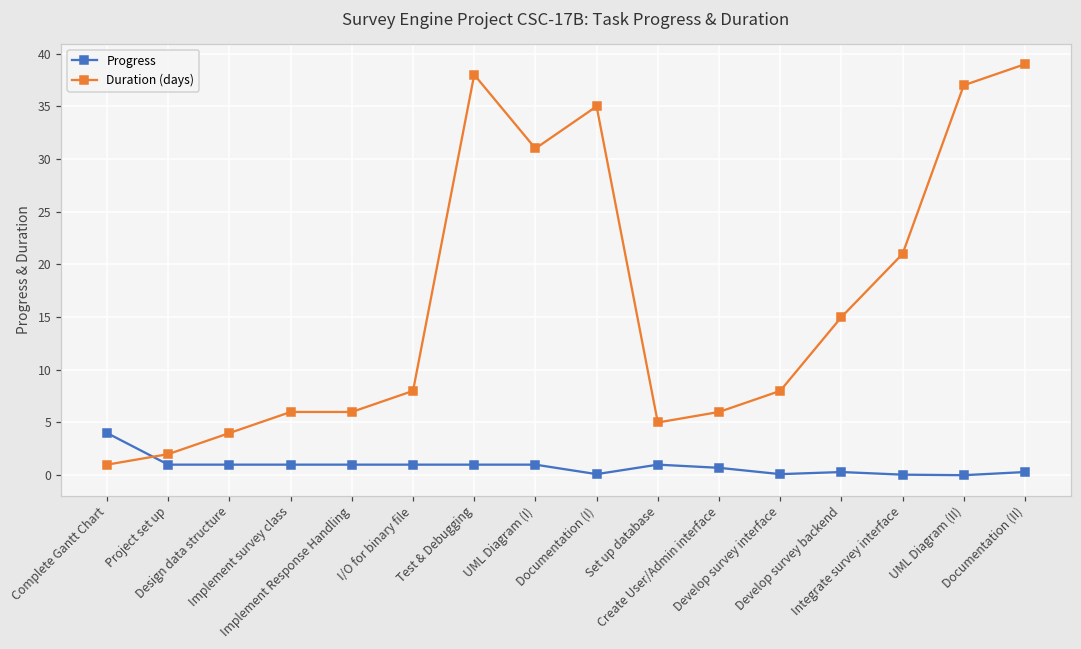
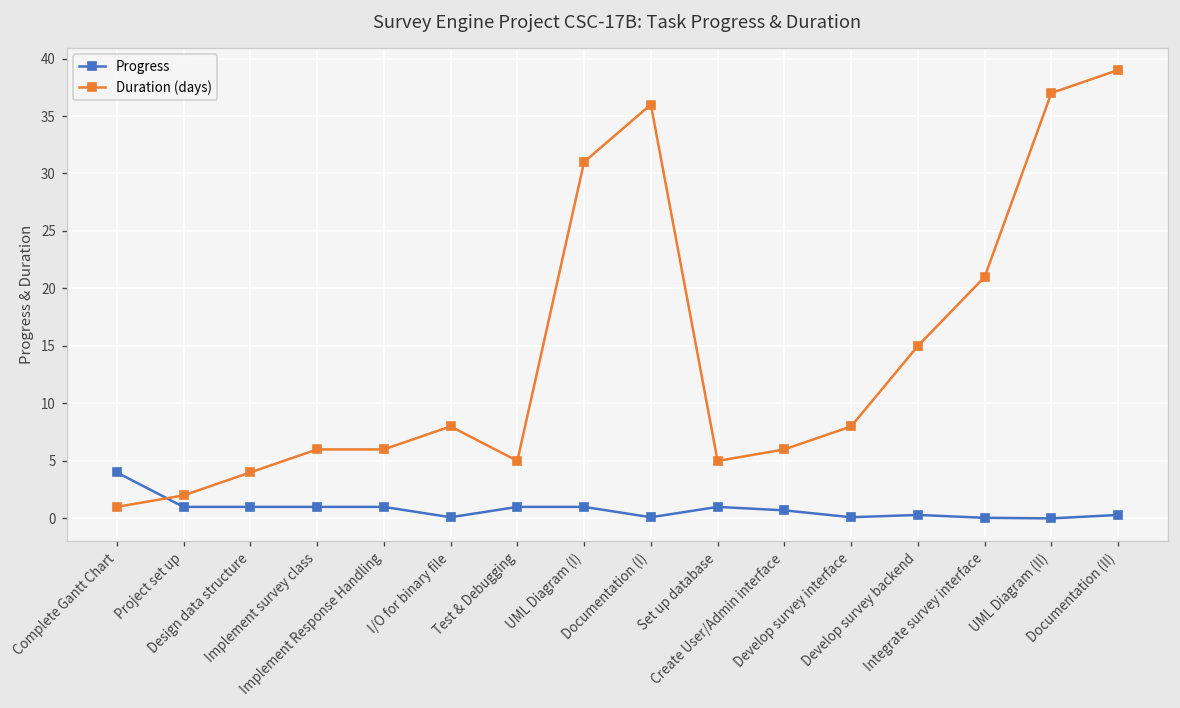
  {
    "Progress": {
      "Complete Gantt Chart": 4,
      "Project set up": 1,
      "Design data structure": 1,
      "Implement survey class": 1,
      "Implement Response Handling": 1,
-     "I/O for binary file": 1,
+     "I/O for binary file": 0,
      "Test & Debugging": 1,
      "UML Diagram (I)": 1,
      "Documentation (I)": 0,
      "Set up database": 1,
      "Create User/Admin interface": 1,
      "Develop survey interface": 0,
      "Develop survey backend": 0,
      "Integrate survey interface": 0,
      "UML Diagram (II)": 0,
      "Documentation (II)": 0
    },
    "Duration (days)": {
      "Complete Gantt Chart": 1,
      "Project set up": 2,
      "Design data structure": 4,
      "Implement survey class": 6,
      "Implement Response Handling": 6,
      "I/O for binary file": 8,
-     "Test & Debugging": 38,
+     "Test & Debugging": 5,
      "UML Diagram (I)": 31,
-     "Documentation (I)": 35,
+     "Documentation (I)": 36,
      "Set up database": 5,
      "Create User/Admin interface": 6,
      "Develop survey interface": 8,
      "Develop survey backend": 15,
      "Integrate survey interface": 21,
      "UML Diagram (II)": 37,
      "Documentation (II)": 39
    }
  }
